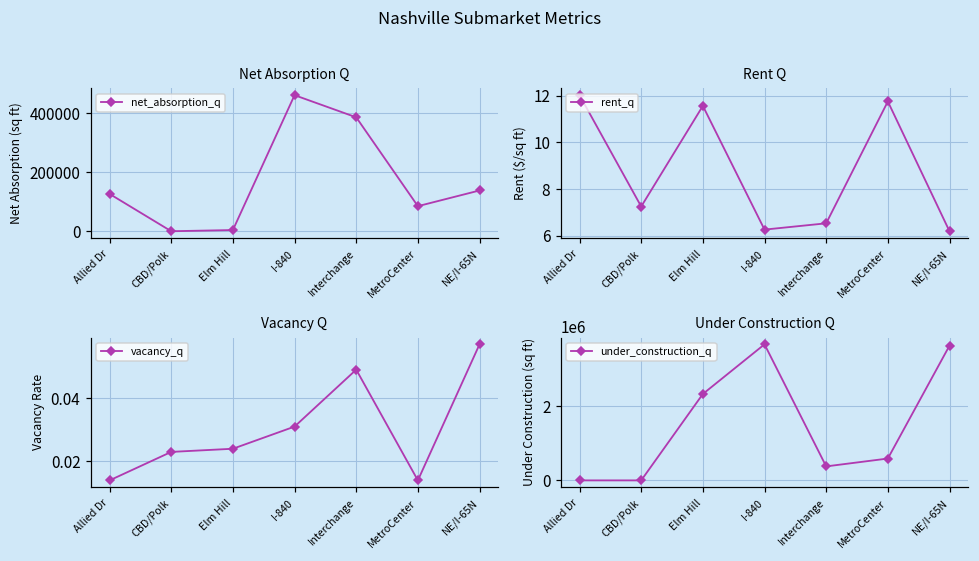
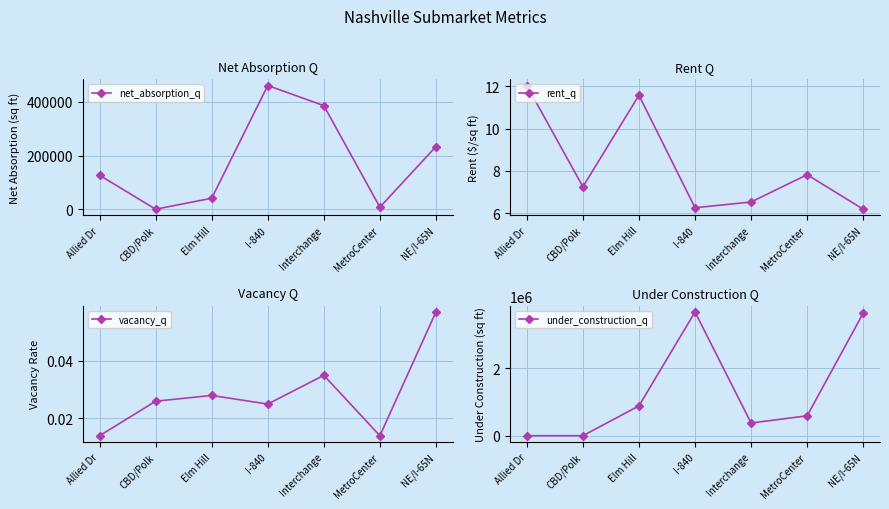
  {
    "Net Absorption Q": {
      "Allied Dr": 130000,
      "CBD/Polk": 0,
-     "Elm Hill": 0,
+     "Elm Hill": 40000,
      "I-840": 460000,
      "Interchange": 390000,
-     "MetroCenter": 80000,
-     "NE/I-65N": 140000
+     "MetroCenter": 10000,
+     "NE/I-65N": 230000
    },
    "Rent Q": {
      "CBD/Polk": 7.3,
      "Elm Hill": 11.6,
      "I-840": 6.3,
      "Interchange": 6.5,
-     "MetroCenter": 11.8,
+     "MetroCenter": 7.8,
      "NE/I-65N": 6.2
    },
    "Vacancy Q": {
      "Allied Dr": 0.014,
-     "CBD/Polk": 0.023,
-     "Elm Hill": 0.024,
-     "I-840": 0.031,
-     "Interchange": 0.049,
+     "CBD/Polk": 0.026,
+     "Elm Hill": 0.028,
+     "I-840": 0.025,
+     "Interchange": 0.035,
      "MetroCenter": 0.014,
      "NE/I-65N": 0.057
    },
    "Under Construction Q": {
      "Allied Dr": 0,
      "CBD/Polk": 0,
-     "Elm Hill": 2300000,
+     "Elm Hill": 900000,
      "I-840": 3700000,
      "Interchange": 400000,
      "MetroCenter": 600000,
      "NE/I-65N": 3600000
    }
  }
